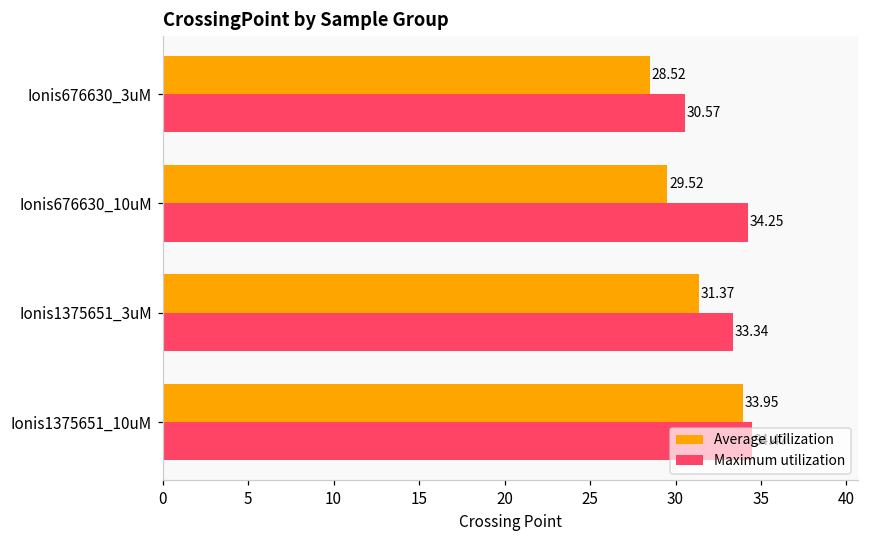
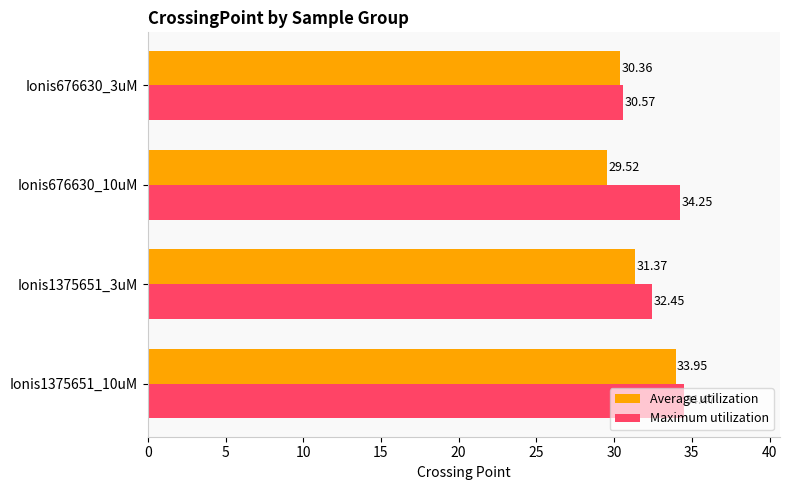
  {
    "Average utilization": {
-     "Ionis676630_3uM": 28.52,
+     "Ionis676630_3uM": 30.36,
      "Ionis676630_10uM": 29.52,
      "Ionis1375651_3uM": 31.37,
      "Ionis1375651_10uM": 33.95
    },
    "Maximum utilization": {
      "Ionis676630_3uM": 30.57,
      "Ionis676630_10uM": 34.25,
-     "Ionis1375651_3uM": 33.34
+     "Ionis1375651_3uM": 32.45
    }
  }
